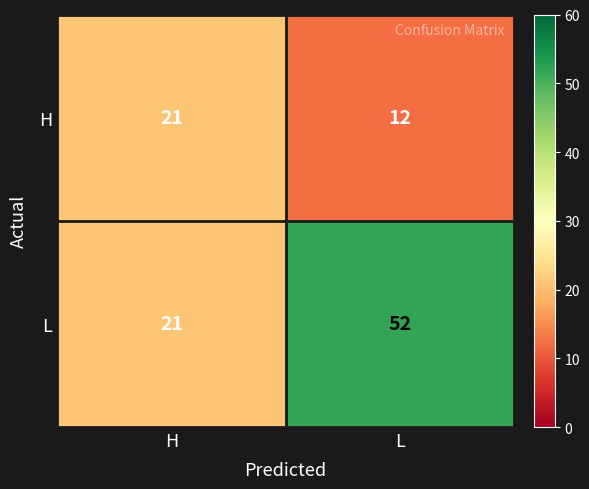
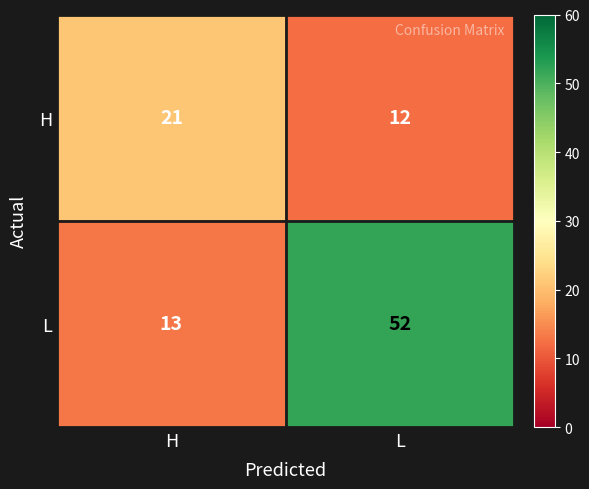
  {
    "H": {
      "H": 21
    },
    "L": {
-     "H": 21,
+     "H": 13,
      "L": 52
    }
  }
